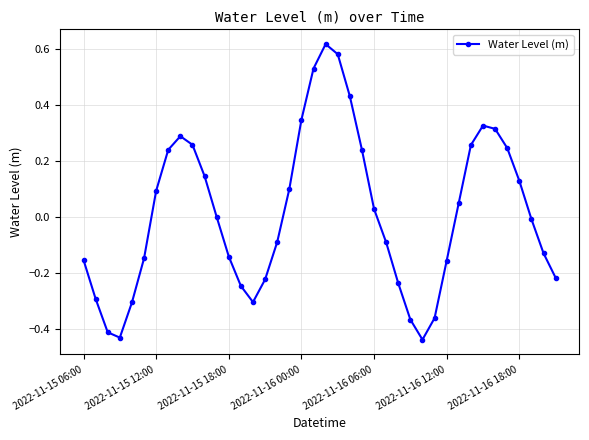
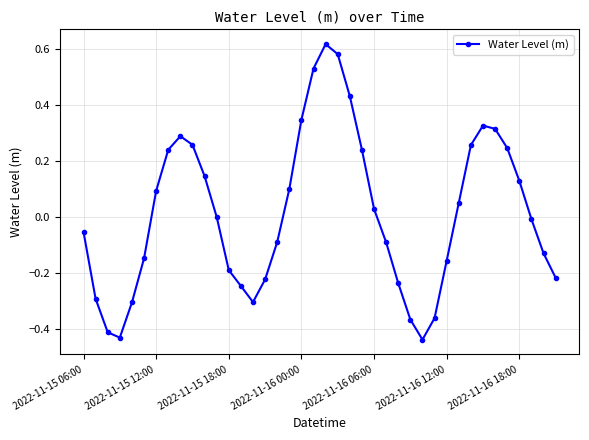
  {
-   "2022-11-15 06:00": -0.15,
+   "2022-11-15 06:00": -0.05,
    "2022-11-15 12:00": 0.09,
-   "2022-11-15 18:00": -0.14,
+   "2022-11-15 18:00": -0.19,
    "2022-11-16 00:00": 0.35,
    "2022-11-16 06:00": 0.03,
    "2022-11-16 12:00": -0.16,
    "2022-11-16 18:00": 0.13
  }
